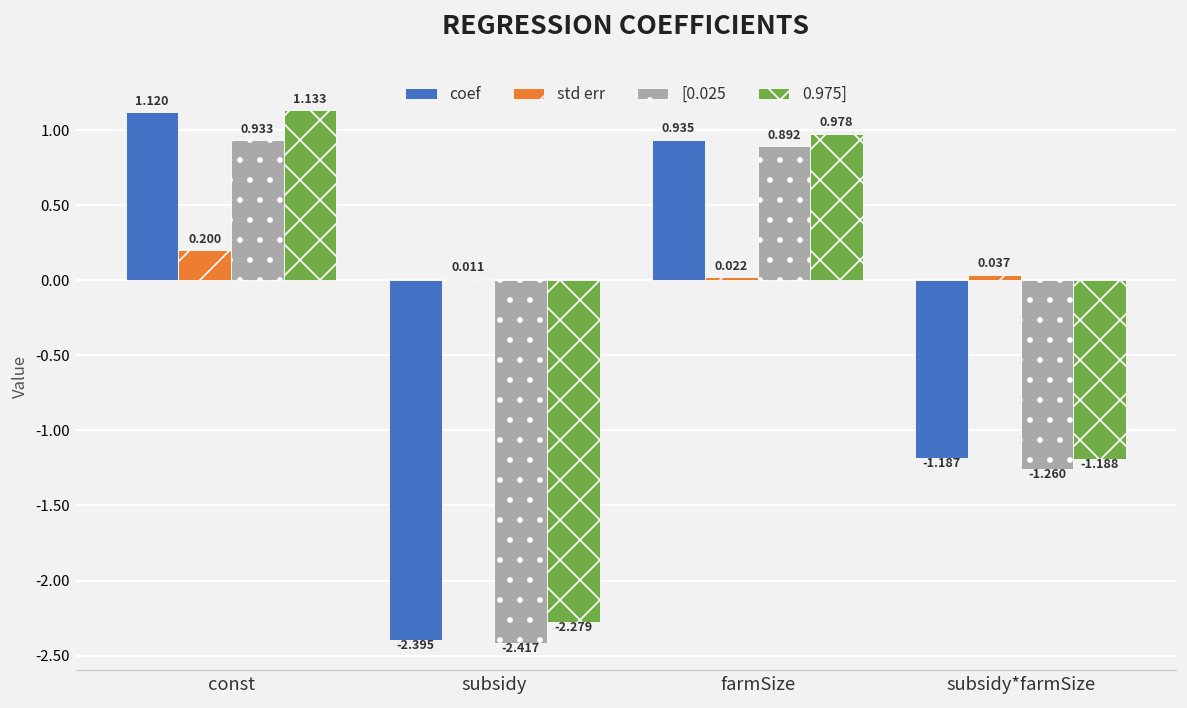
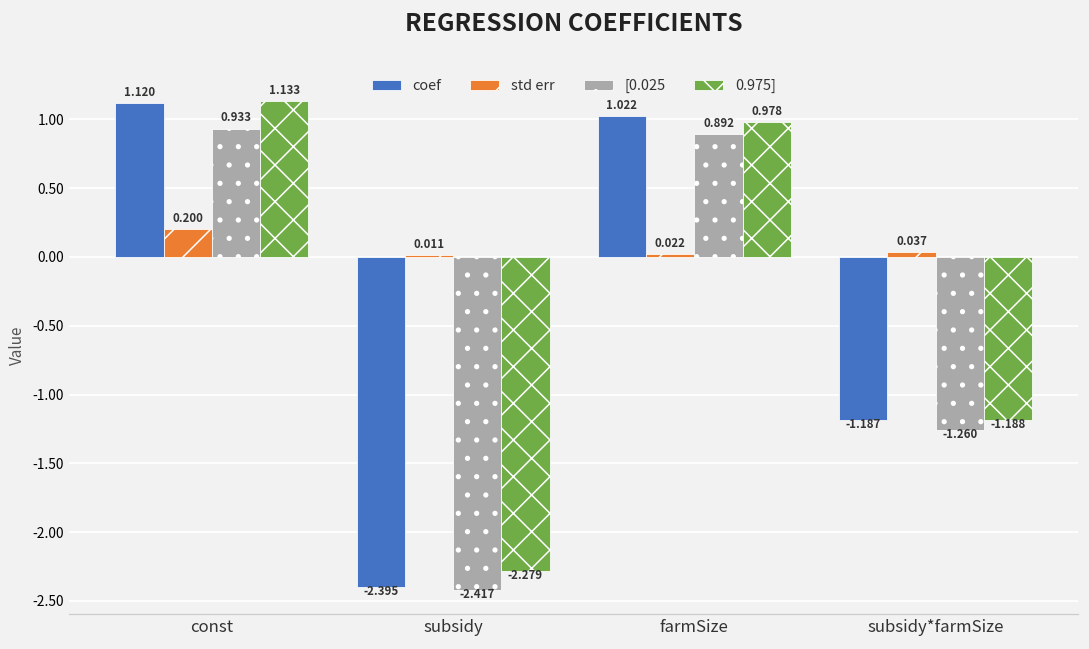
  {
    "coef": {
      "const": 1.120,
      "subsidy": -2.395,
-     "farmSize": 0.935,
+     "farmSize": 1.022,
      "subsidy*farmSize": -1.187
    },
    "std err": {
      "const": 0.200,
      "subsidy": 0.011,
      "farmSize": 0.022,
      "subsidy*farmSize": 0.037
    },
    "[0.025": {
      "const": 0.933,
      "subsidy": -2.417,
      "farmSize": 0.892,
      "subsidy*farmSize": -1.260
    },
    "0.975]": {
      "const": 1.133,
      "subsidy": -2.279,
      "farmSize": 0.978,
      "subsidy*farmSize": -1.188
    }
  }
